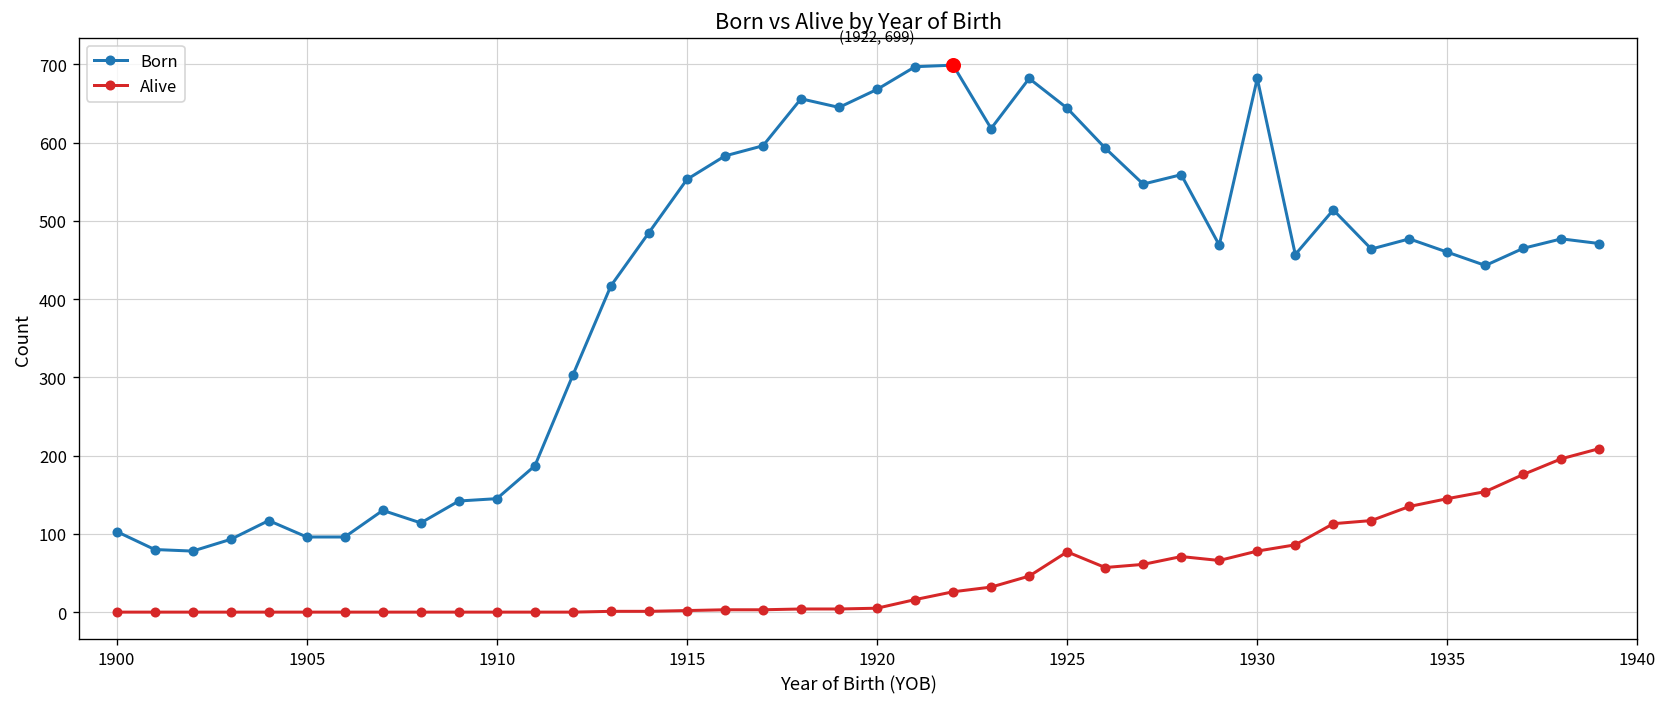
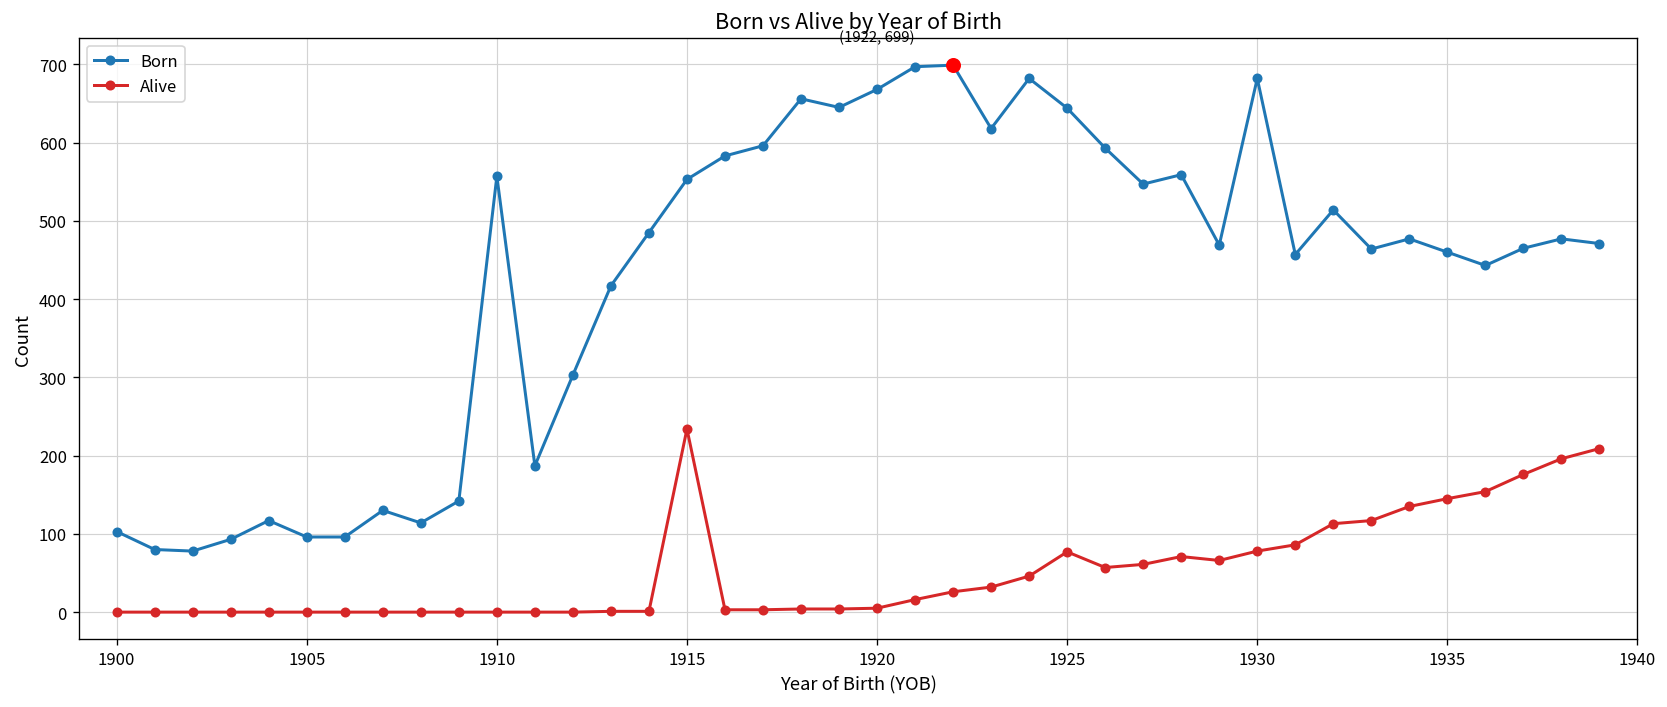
  {
    "Born": {
      "1900": 100,
      "1905": 100,
-     "1910": 150,
+     "1910": 560,
      "1915": 550,
      "1920": 670,
      "1925": 640,
      "1930": 680,
      "1935": 460
    },
    "Alive": {
      "1900": 0,
      "1905": 0,
      "1910": 0,
-     "1915": 0,
+     "1915": 230,
      "1920": 10,
      "1925": 80,
      "1930": 80,
      "1935": 150
    }
  }
